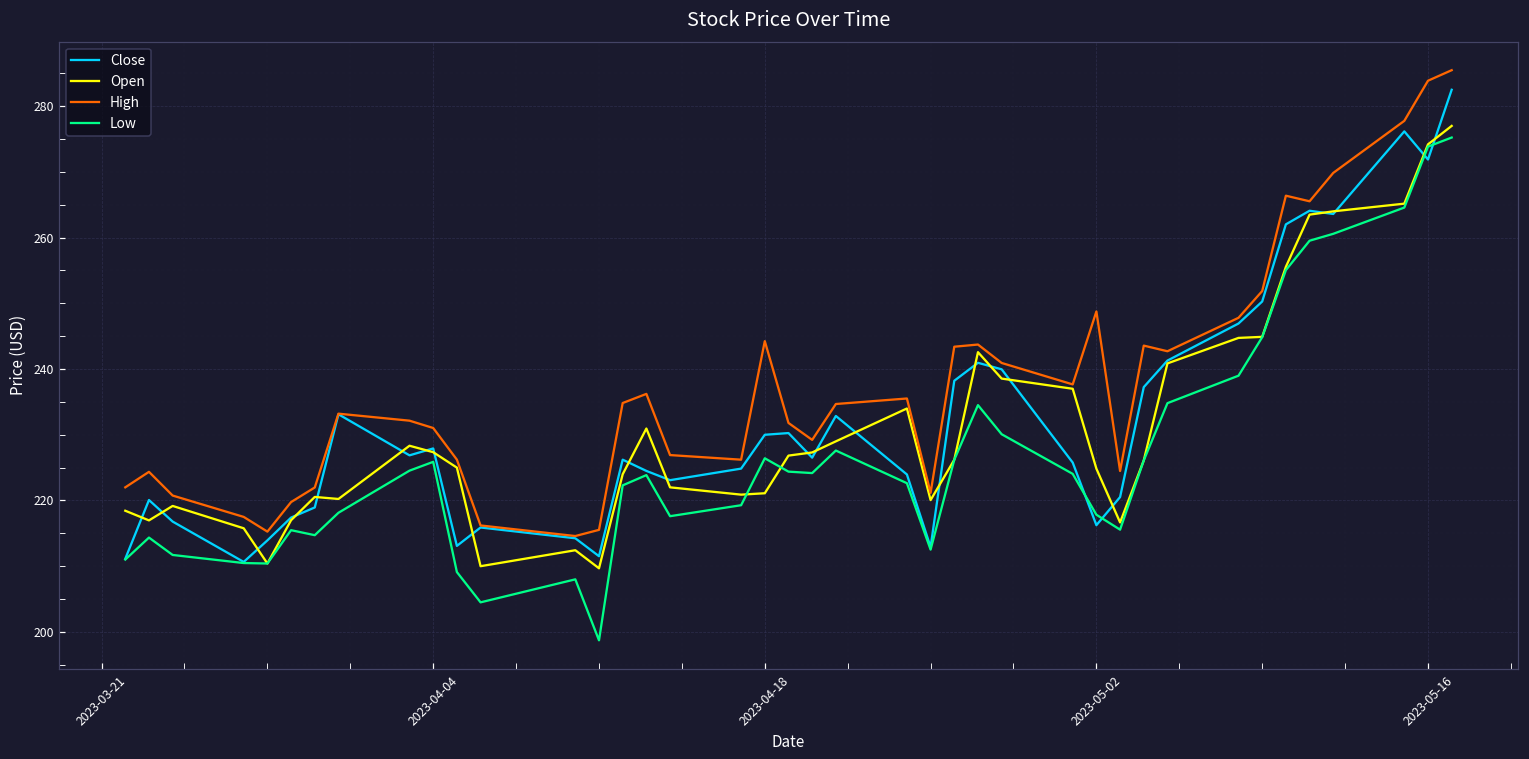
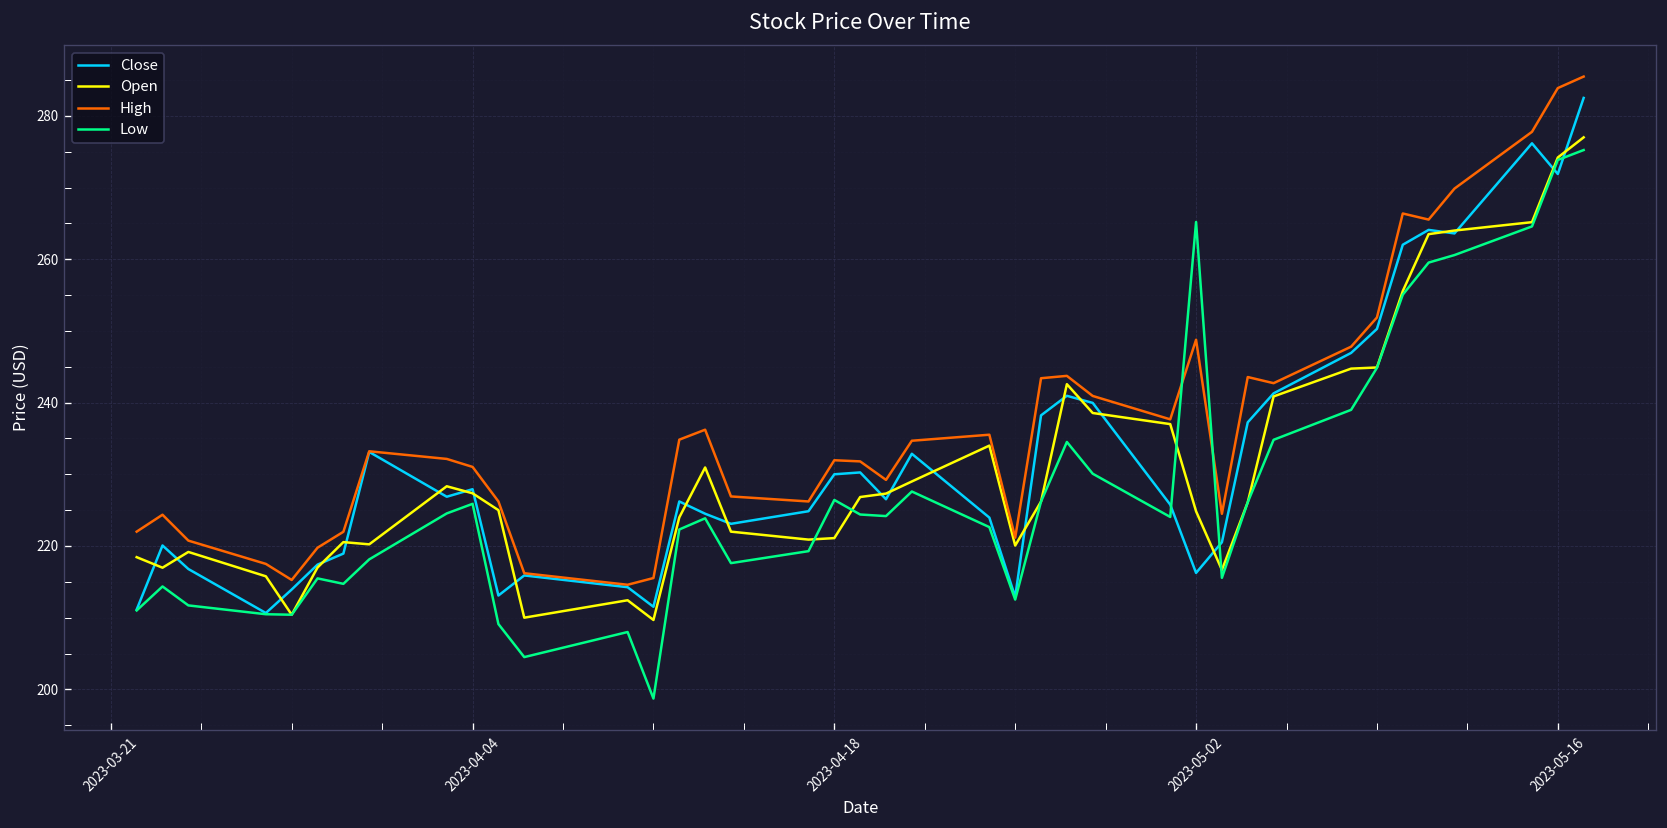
  {
    "Close": {
      "2023-04-04": 228,
      "2023-04-18": 230,
      "2023-05-02": 216,
      "2023-05-16": 272
    },
    "Open": {
      "2023-04-04": 227,
      "2023-04-18": 221,
      "2023-05-02": 225
    },
    "High": {
      "2023-04-04": 231,
-     "2023-04-18": 244,
+     "2023-04-18": 232,
      "2023-05-02": 249,
      "2023-05-16": 284
    },
    "Low": {
      "2023-04-04": 226,
      "2023-04-18": 226,
-     "2023-05-02": 218
+     "2023-05-02": 265
    }
  }
